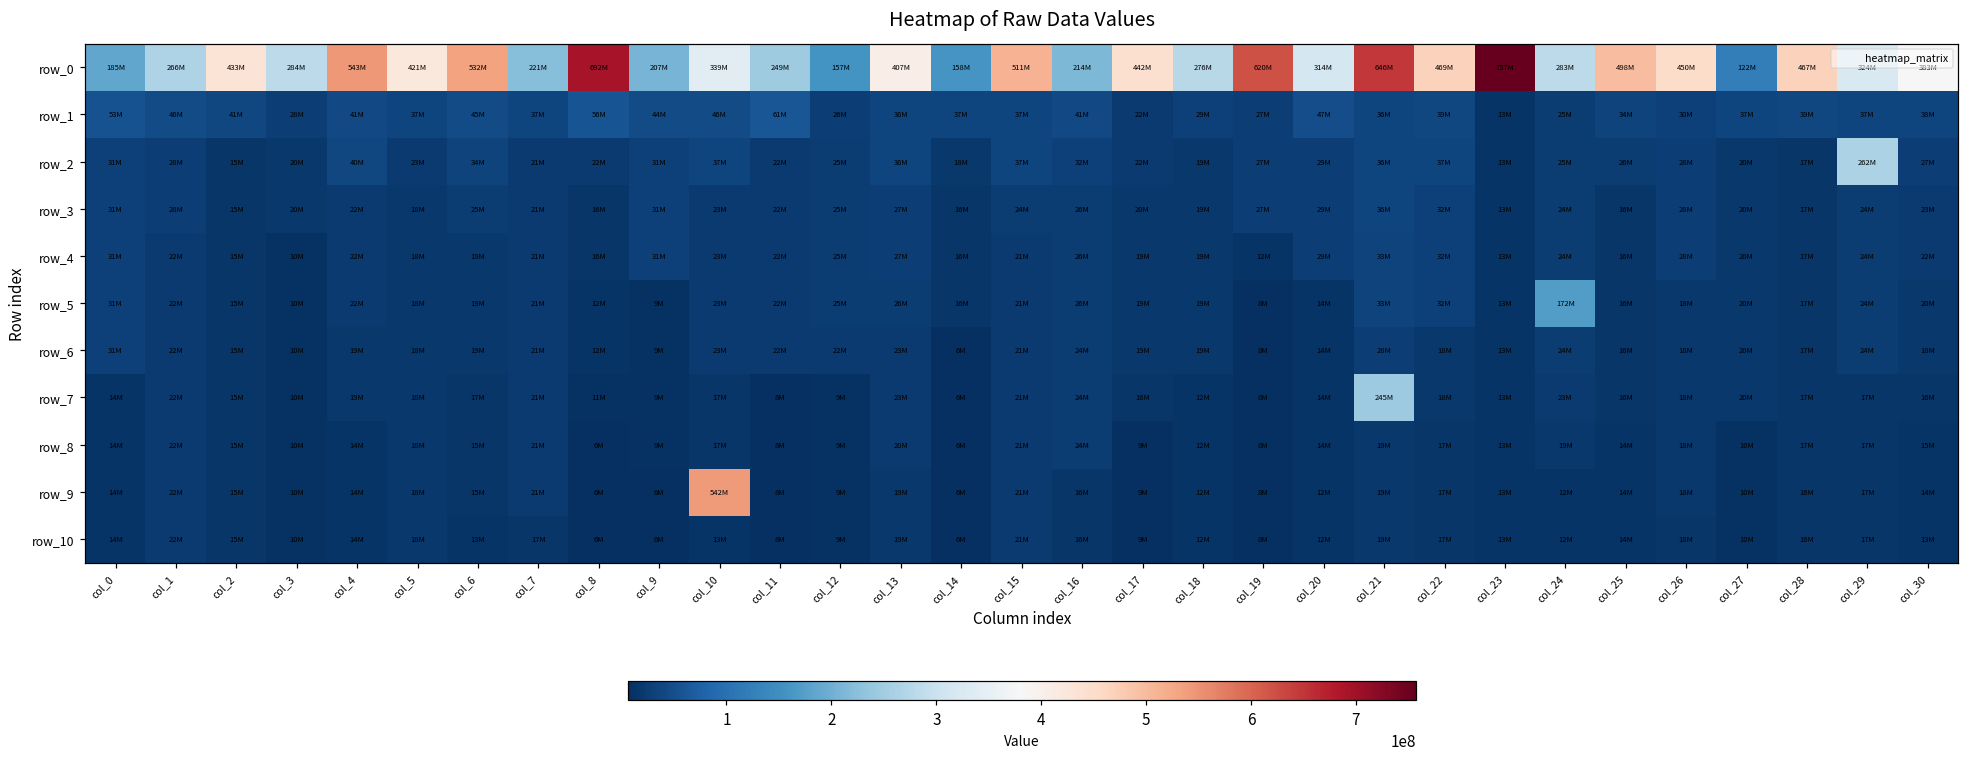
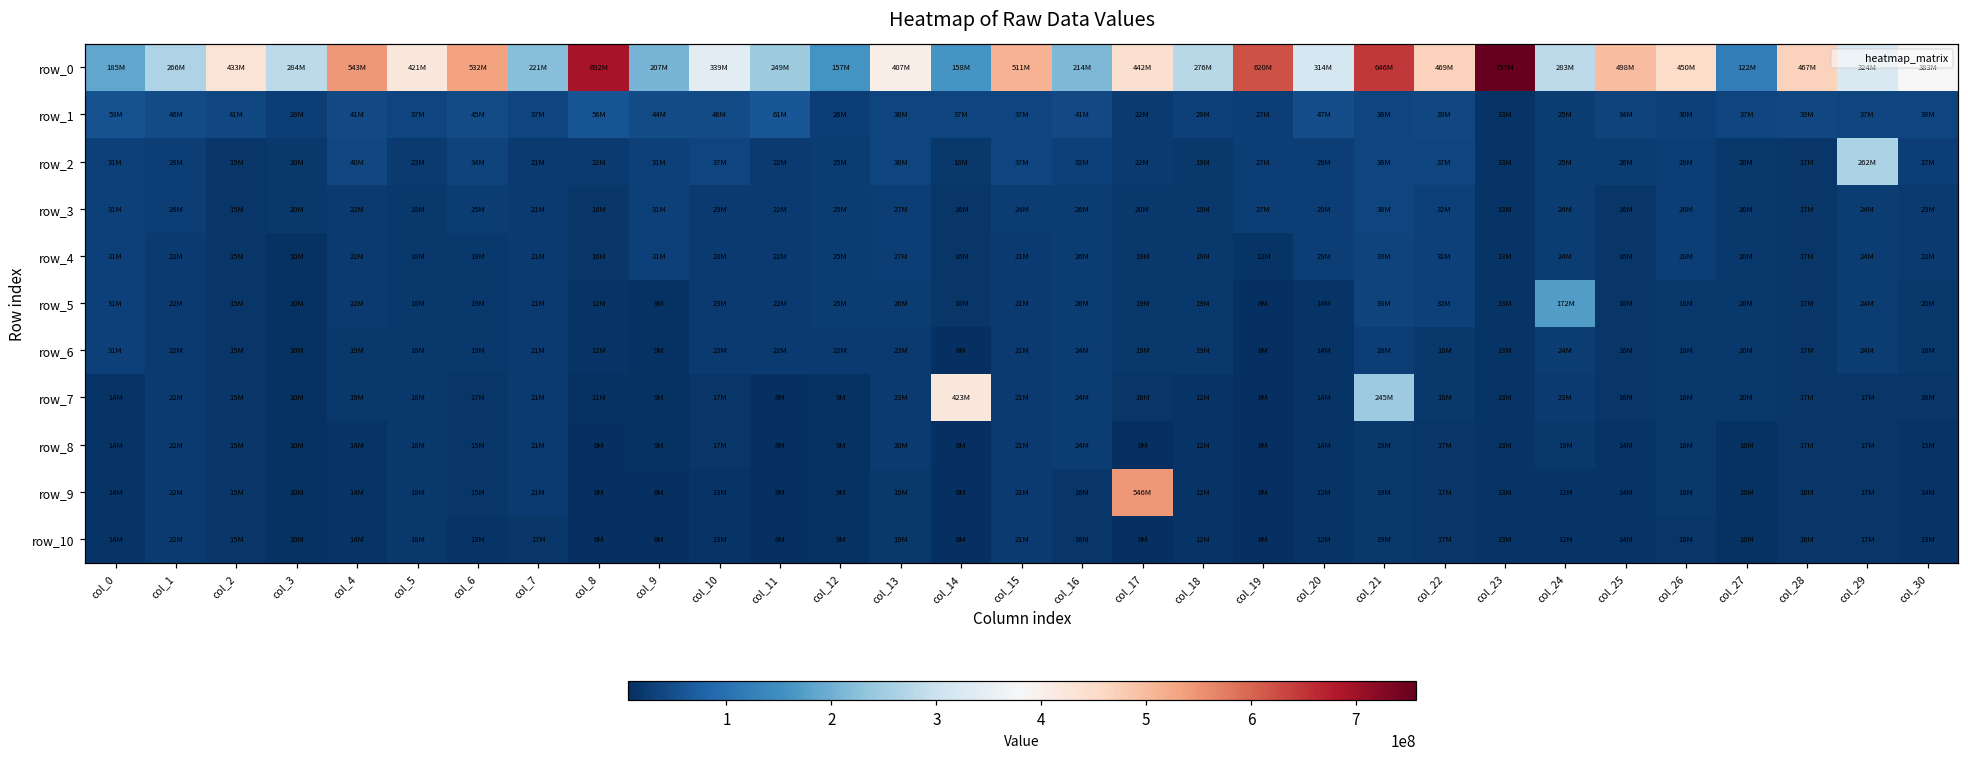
  {
    "row_7": {
      "col_0": "14M",
      "col_1": "22M",
      "col_2": "15M",
      "col_3": "10M",
      "col_4": "19M",
      "col_5": "18M",
      "col_6": "17M",
      "col_7": "21M",
      "col_8": "11M",
      "col_9": "9M",
      "col_10": "17M",
      "col_11": "8M",
      "col_12": "9M",
      "col_13": "23M",
-     "col_14": "6M",
+     "col_14": "423M",
      "col_15": "21M",
      "col_16": "24M",
      "col_17": "16M",
      "col_18": "12M",
      "col_19": "8M",
      "col_20": "14M",
      "col_21": "245M",
      "col_22": "18M",
      "col_23": "13M",
      "col_24": "23M",
      "col_25": "16M",
      "col_26": "18M",
      "col_27": "20M",
      "col_28": "17M",
      "col_29": "17M",
      "col_30": "16M"
    },
    "row_9": {
      "col_0": "14M",
      "col_1": "22M",
      "col_2": "15M",
      "col_3": "10M",
      "col_4": "14M",
      "col_5": "18M",
      "col_6": "15M",
      "col_7": "21M",
      "col_8": "6M",
      "col_9": "6M",
-     "col_10": "542M",
+     "col_10": "13M",
      "col_11": "8M",
      "col_12": "9M",
      "col_13": "19M",
      "col_14": "6M",
      "col_15": "21M",
      "col_16": "16M",
-     "col_17": "9M",
+     "col_17": "546M",
      "col_18": "12M",
      "col_19": "8M",
      "col_20": "12M",
      "col_21": "19M",
      "col_22": "17M",
      "col_23": "13M",
      "col_24": "12M",
      "col_25": "14M",
      "col_26": "18M",
      "col_27": "10M",
      "col_28": "16M",
      "col_29": "17M",
      "col_30": "14M"
    }
  }
